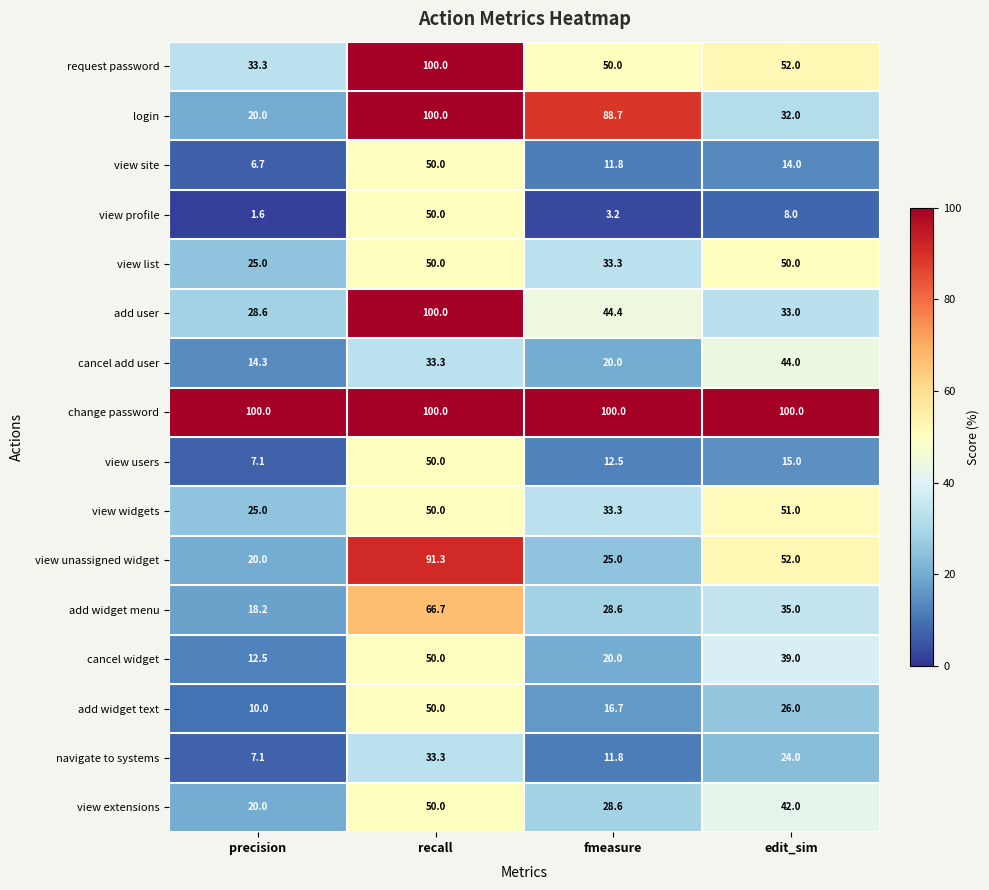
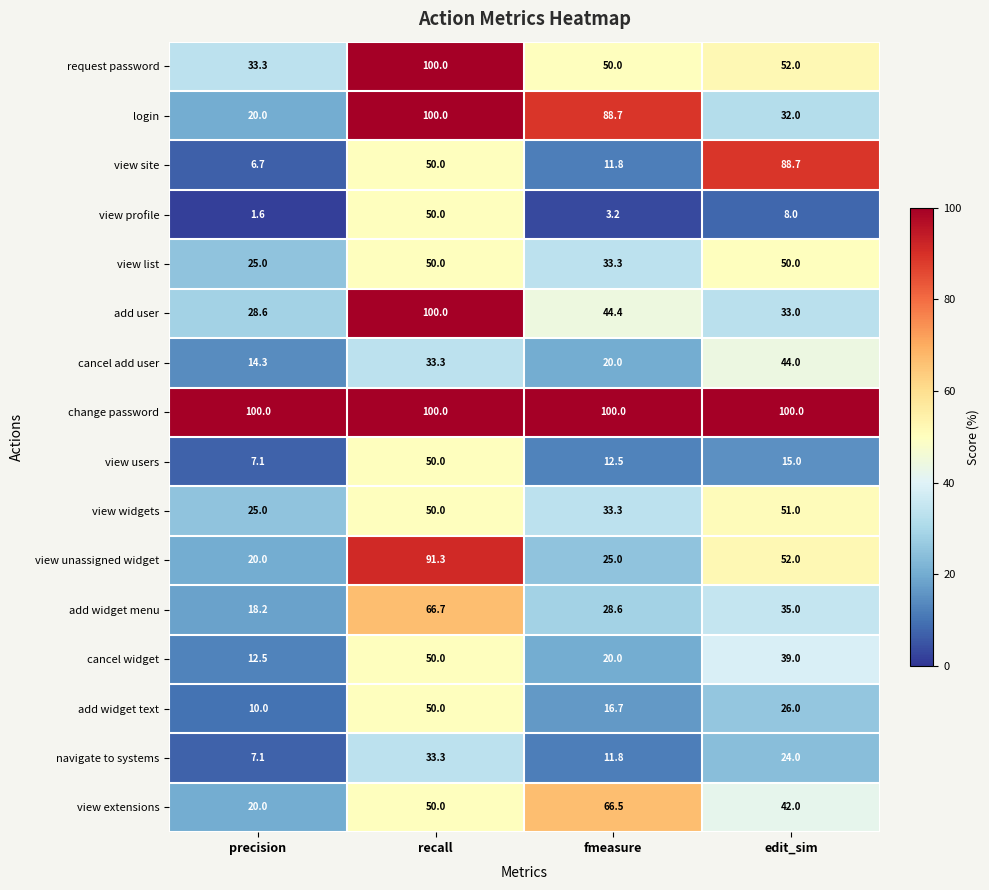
  {
    "request password": {
      "precision": 33.3,
      "recall": 100.0,
      "fmeasure": 50.0,
      "edit_sim": 52.0
    },
    "login": {
      "precision": 20.0,
      "recall": 100.0,
      "fmeasure": 88.7,
      "edit_sim": 32.0
    },
    "view site": {
      "precision": 6.7,
      "recall": 50.0,
      "fmeasure": 11.8,
-     "edit_sim": 14.0
+     "edit_sim": 88.7
    },
    "view profile": {
      "precision": 1.6,
      "recall": 50.0,
      "fmeasure": 3.2,
      "edit_sim": 8.0
    },
    "view list": {
      "precision": 25.0,
      "recall": 50.0,
      "fmeasure": 33.3,
      "edit_sim": 50.0
    },
    "add user": {
      "precision": 28.6,
      "recall": 100.0,
      "fmeasure": 44.4,
      "edit_sim": 33.0
    },
    "cancel add user": {
      "precision": 14.3,
      "recall": 33.3,
      "fmeasure": 20.0,
      "edit_sim": 44.0
    },
    "change password": {
      "precision": 100.0,
      "recall": 100.0,
      "fmeasure": 100.0,
      "edit_sim": 100.0
    },
    "view users": {
      "precision": 7.1,
      "recall": 50.0,
      "fmeasure": 12.5,
      "edit_sim": 15.0
    },
    "view widgets": {
      "precision": 25.0,
      "recall": 50.0,
      "fmeasure": 33.3,
      "edit_sim": 51.0
    },
    "view unassigned widget": {
      "precision": 20.0,
      "recall": 91.3,
      "fmeasure": 25.0,
      "edit_sim": 52.0
    },
    "add widget menu": {
      "precision": 18.2,
      "recall": 66.7,
      "fmeasure": 28.6,
      "edit_sim": 35.0
    },
    "cancel widget": {
      "precision": 12.5,
      "recall": 50.0,
      "fmeasure": 20.0,
      "edit_sim": 39.0
    },
    "add widget text": {
      "precision": 10.0,
      "recall": 50.0,
      "fmeasure": 16.7,
      "edit_sim": 26.0
    },
    "navigate to systems": {
      "precision": 7.1,
      "recall": 33.3,
      "fmeasure": 11.8,
      "edit_sim": 24.0
    },
    "view extensions": {
      "precision": 20.0,
      "recall": 50.0,
-     "fmeasure": 28.6,
+     "fmeasure": 66.5,
      "edit_sim": 42.0
    }
  }
